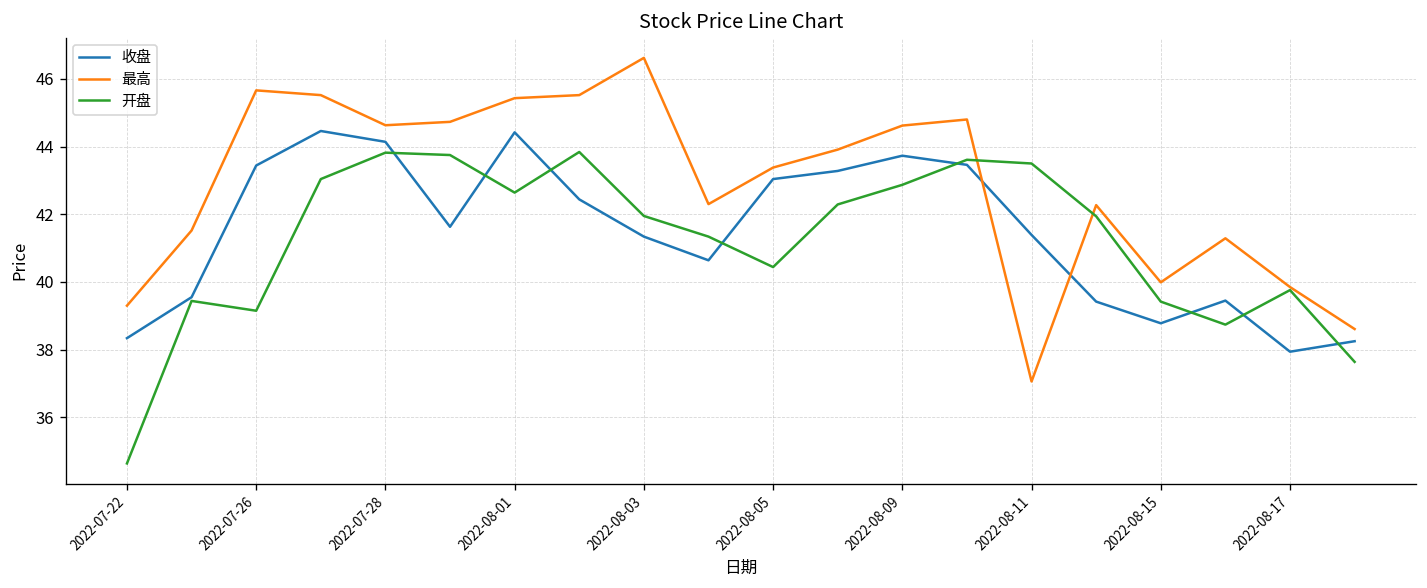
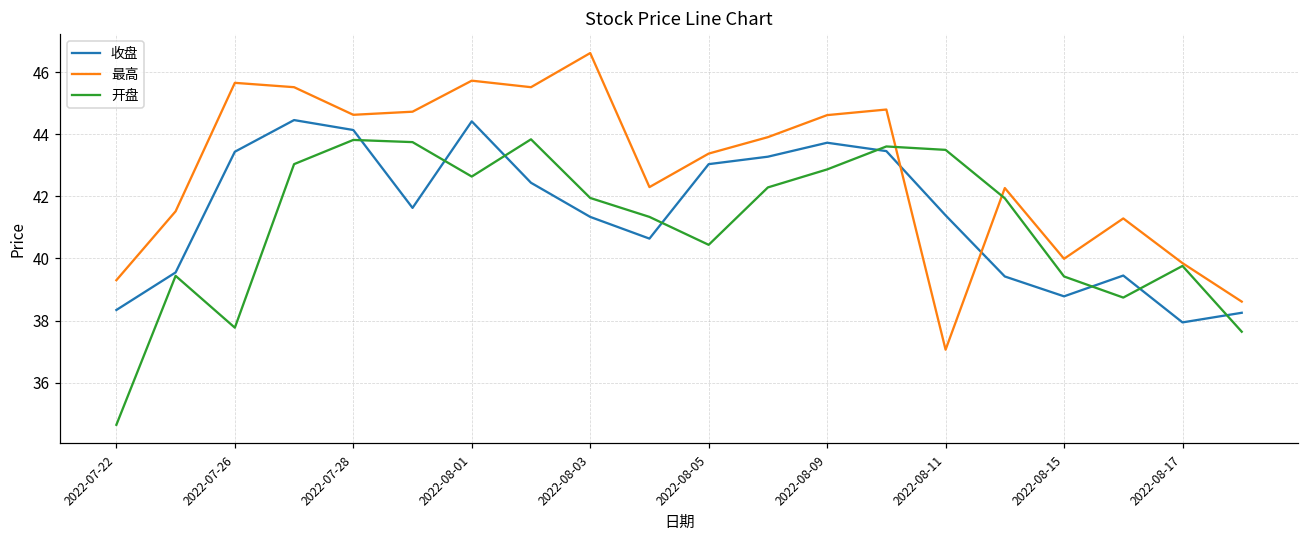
  {
    "收盘": {
      "2022-07-22": 38.3,
      "2022-07-26": 43.4,
      "2022-07-28": 44.1,
      "2022-08-01": 44.4,
      "2022-08-03": 41.3,
      "2022-08-05": 43.0,
      "2022-08-09": 43.7,
      "2022-08-11": 41.4,
      "2022-08-15": 38.8,
      "2022-08-17": 37.9
    },
    "最高": {
      "2022-07-22": 39.3,
      "2022-07-26": 45.7,
      "2022-07-28": 44.6,
-     "2022-08-01": 45.4,
+     "2022-08-01": 45.7,
      "2022-08-03": 46.6,
      "2022-08-05": 43.4,
      "2022-08-09": 44.6,
      "2022-08-11": 37.1,
      "2022-08-15": 40.0
    },
    "开盘": {
      "2022-07-22": 34.6,
-     "2022-07-26": 39.2,
+     "2022-07-26": 37.8,
      "2022-07-28": 43.8,
      "2022-08-01": 42.6,
      "2022-08-03": 42.0,
      "2022-08-05": 40.4,
      "2022-08-09": 42.9,
      "2022-08-11": 43.5,
      "2022-08-15": 39.4
    }
  }
